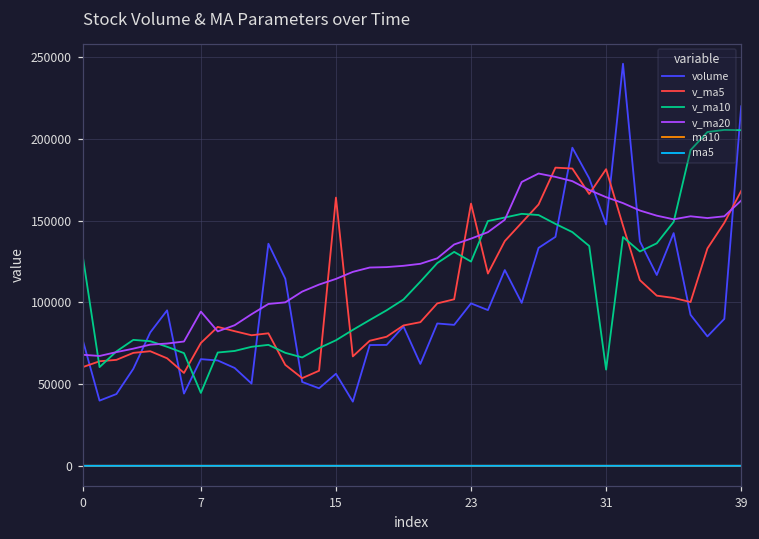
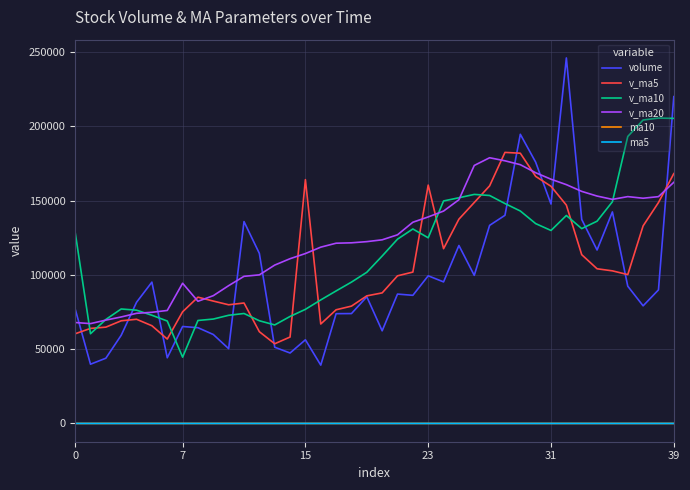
  {
    "volume": {
      "0": 77000,
      "7": 65000,
      "15": 56000,
      "23": 99000,
      "31": 148000,
      "39": 220000
    },
    "v_ma5": {
      "0": 60000,
      "7": 75000,
      "15": 164000,
      "23": 160000,
-     "31": 182000,
+     "31": 160000,
      "39": 168000
    },
    "v_ma10": {
      "0": 129000,
      "7": 45000,
      "15": 77000,
      "23": 125000,
-     "31": 59000,
+     "31": 130000,
      "39": 205000
    },
    "v_ma20": {
      "0": 68000,
      "7": 94000,
      "15": 114000,
      "23": 139000,
      "31": 164000,
      "39": 162000
    },
    "ma5": {
      "0": 0,
      "7": 0,
      "15": 0,
      "23": 0,
      "31": 0,
      "39": 0
    }
  }
